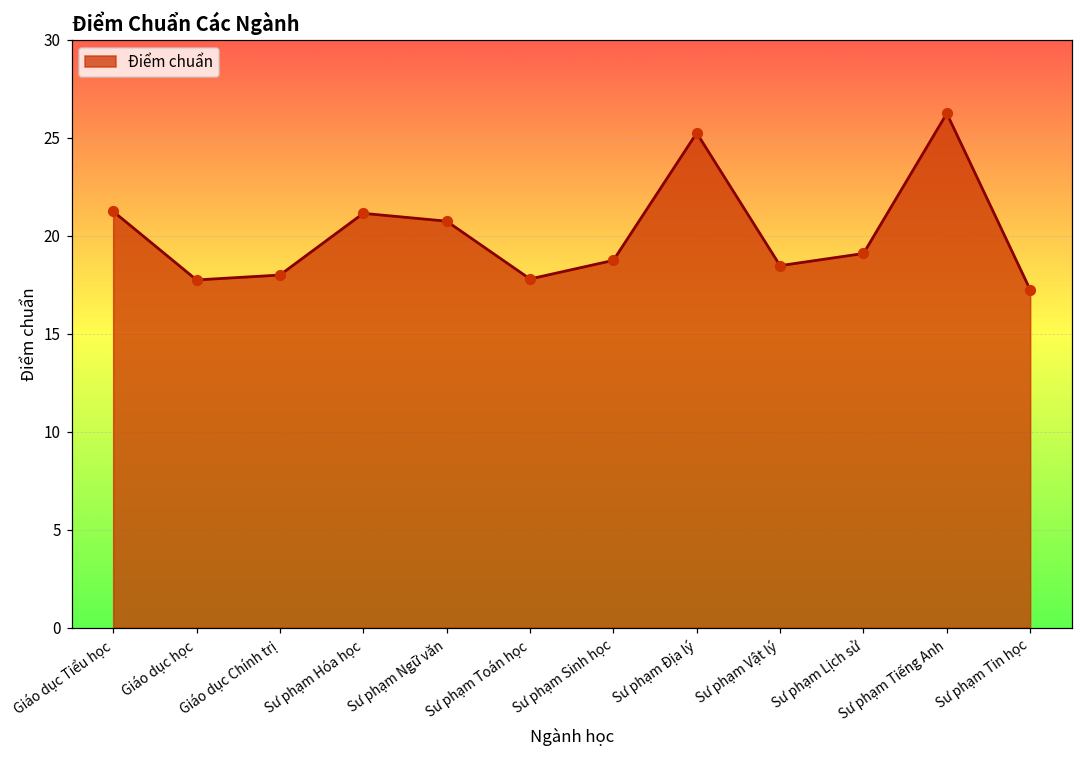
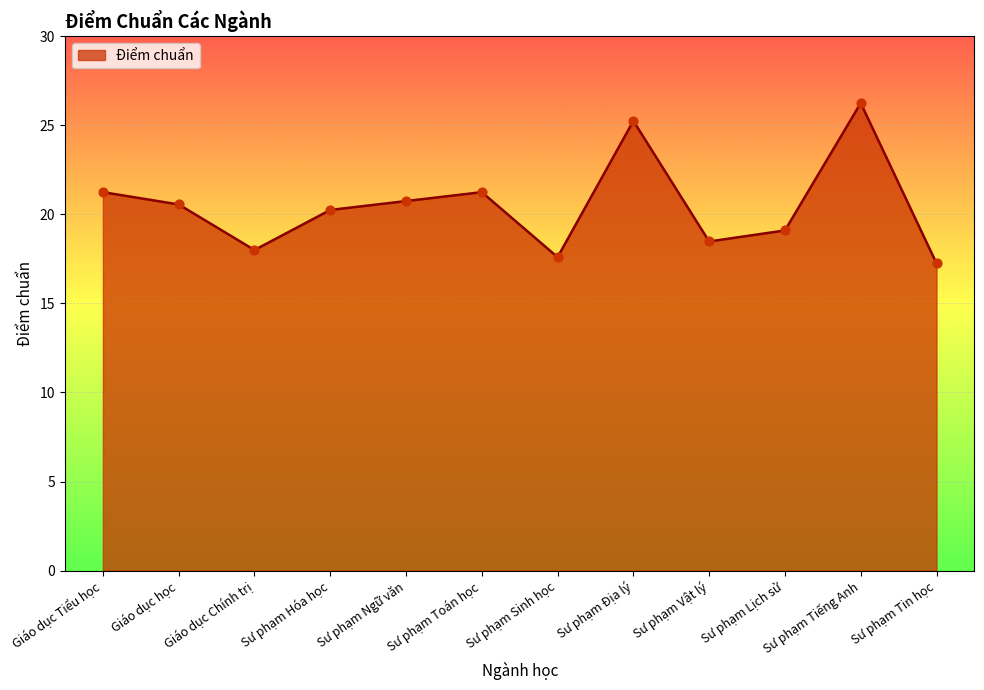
  {
    "Giáo dục Tiểu học": 21.3,
-   "Giáo dục học": 17.8,
+   "Giáo dục học": 20.6,
    "Giáo dục Chính trị": 18.0,
-   "Sư phạm Hóa học": 21.2,
+   "Sư phạm Hóa học": 20.3,
    "Sư phạm Ngữ văn": 20.8,
-   "Sư phạm Toán học": 17.8,
-   "Sư phạm Sinh học": 18.8,
+   "Sư phạm Toán học": 21.3,
+   "Sư phạm Sinh học": 17.6,
    "Sư phạm Địa lý": 25.3,
    "Sư phạm Vật lý": 18.5,
    "Sư phạm Lịch sử": 19.1,
    "Sư phạm Tiếng Anh": 26.3,
    "Sư phạm Tin học": 17.3
  }
